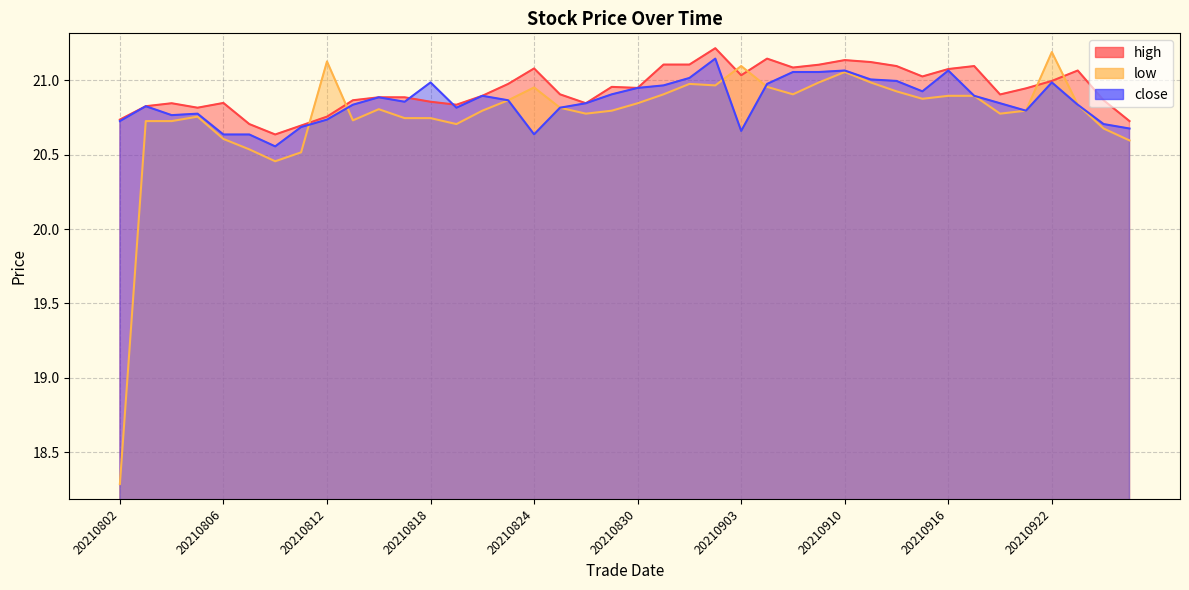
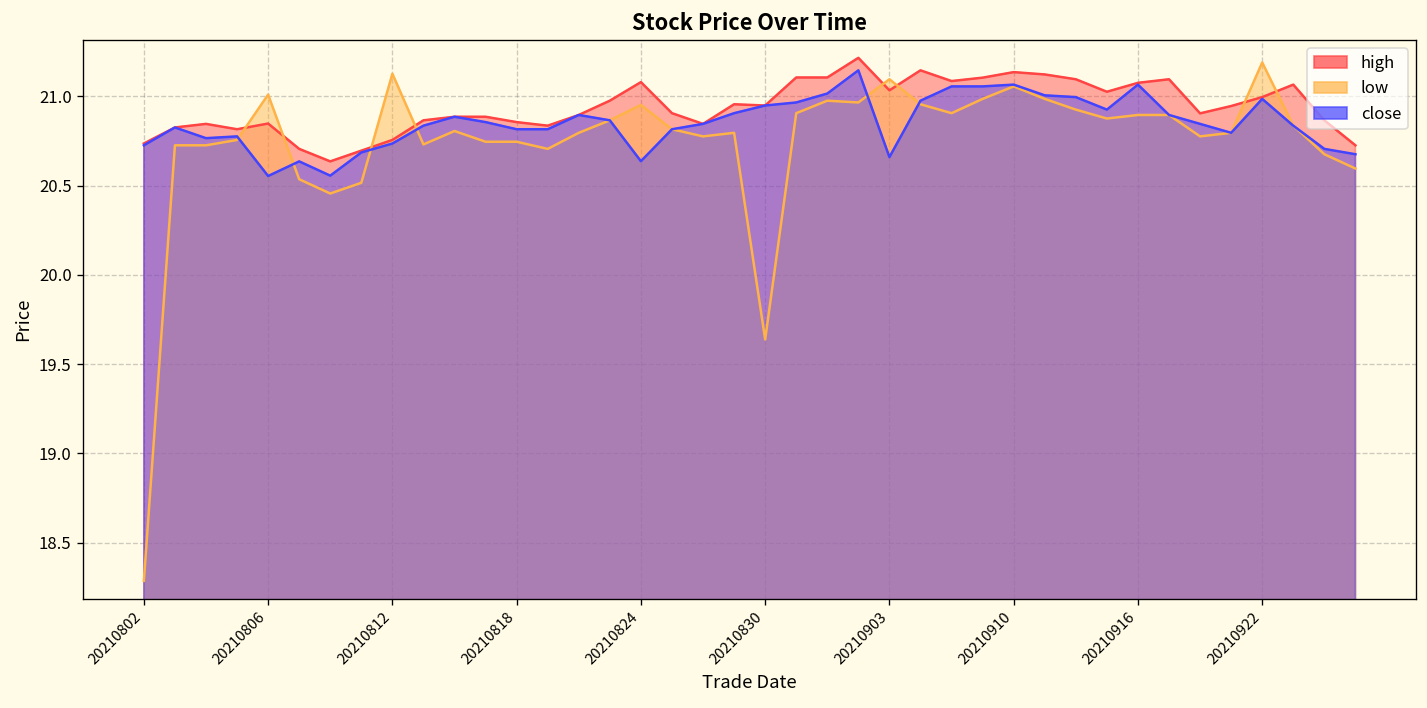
  {
    "high": {
      "20210806": 20.85,
      "20210812": 20.76,
      "20210818": 20.86,
      "20210824": 21.08,
      "20210903": 21.03,
      "20210910": 21.14
    },
    "low": {
      "20210802": 18.29,
-     "20210806": 20.61,
+     "20210806": 21.01,
      "20210812": 21.13,
      "20210818": 20.75,
      "20210824": 20.95,
-     "20210830": 20.85,
+     "20210830": 19.64,
      "20210903": 21.10,
      "20210916": 20.90,
      "20210922": 21.19
    },
    "close": {
-     "20210806": 20.64,
+     "20210806": 20.55,
      "20210812": 20.74,
-     "20210818": 20.99,
+     "20210818": 20.82,
      "20210824": 20.64,
      "20210903": 20.66
    }
  }
